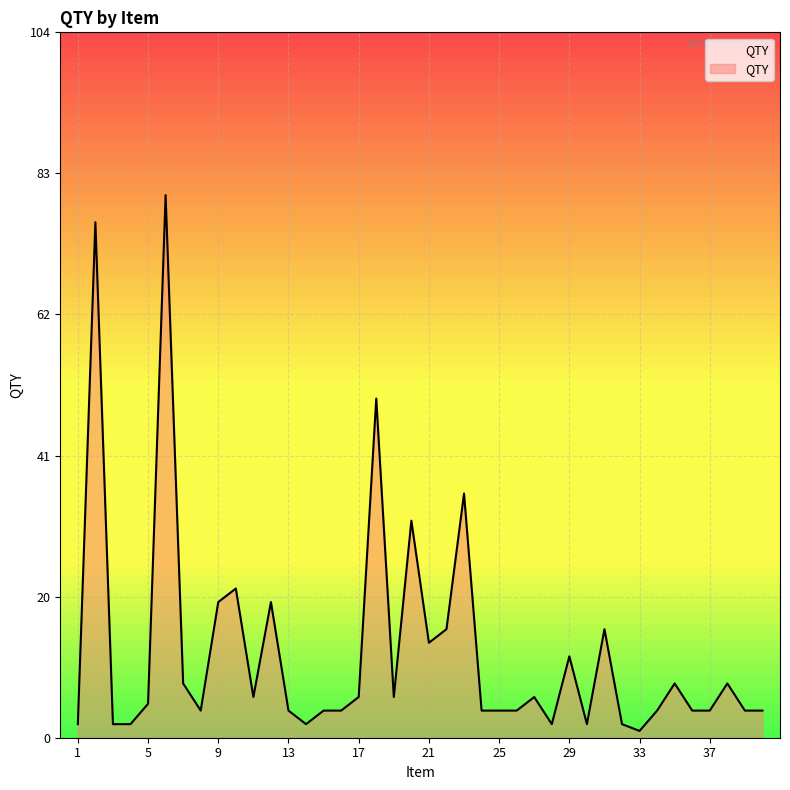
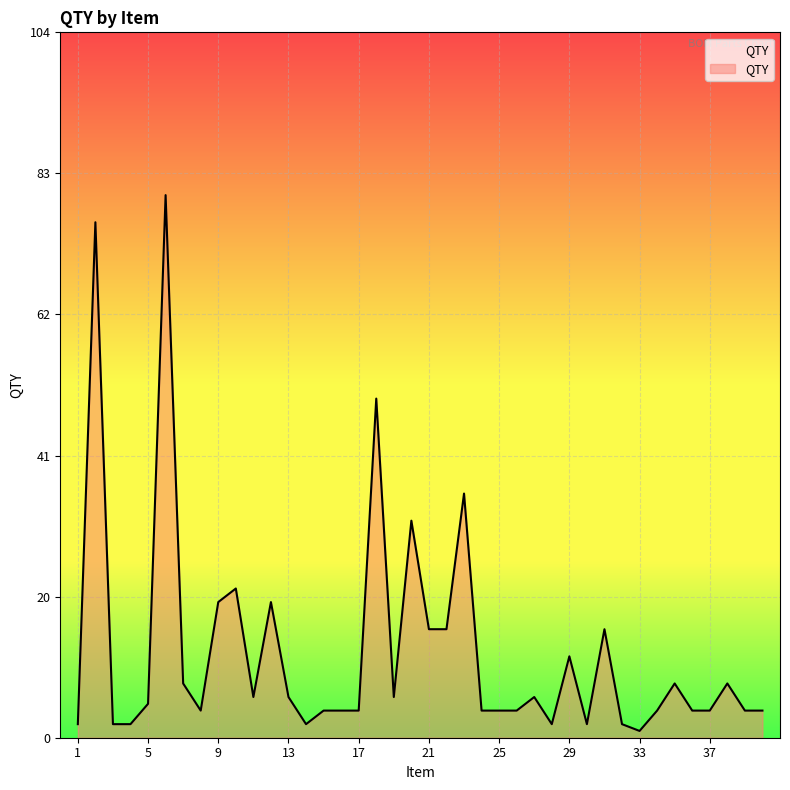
  {
    "1": 2,
    "5": 5,
    "9": 20,
-   "13": 4,
-   "17": 6,
-   "21": 14,
+   "13": 6,
+   "17": 4,
+   "21": 16,
    "25": 4,
    "29": 12,
    "33": 1,
    "37": 4
  }
